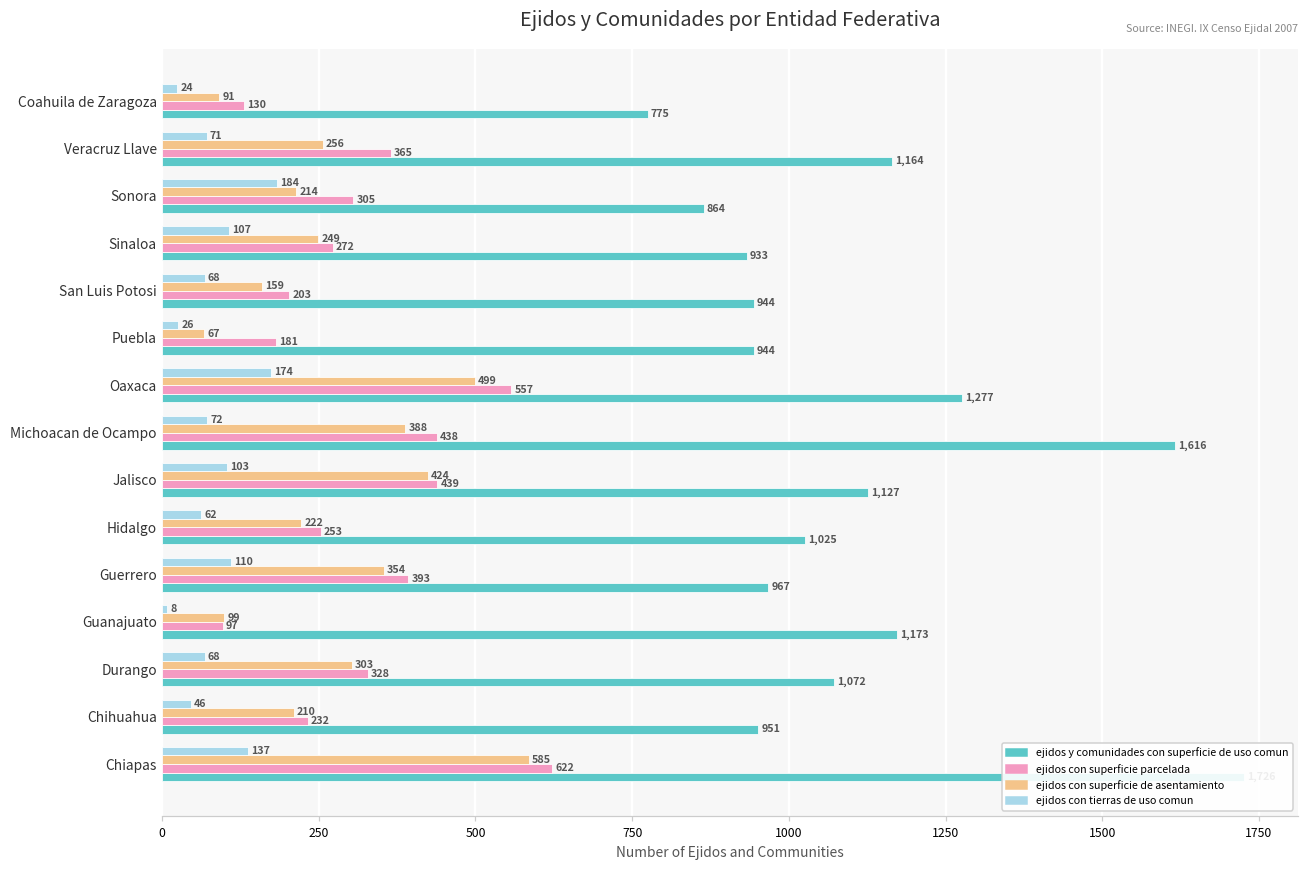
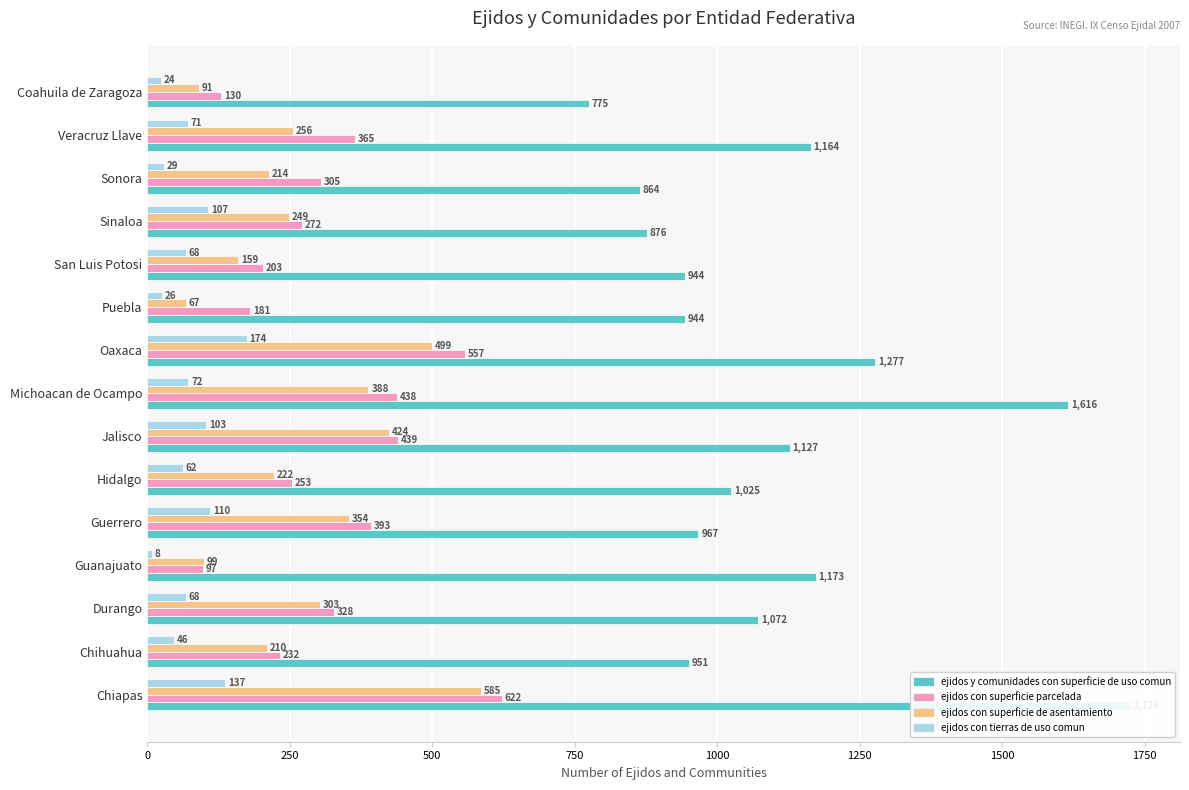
  {
    "ejidos y comunidades con superficie de uso comun": {
      "Coahuila de Zaragoza": "775",
      "Veracruz Llave": "1,164",
      "Sonora": "864",
-     "Sinaloa": "933",
+     "Sinaloa": "876",
      "San Luis Potosi": "944",
      "Puebla": "944",
      "Oaxaca": "1,277",
      "Michoacan de Ocampo": "1,616",
      "Jalisco": "1,127",
      "Hidalgo": "1,025",
      "Guerrero": "967",
      "Guanajuato": "1,173",
      "Durango": "1,072",
      "Chihuahua": "951"
    },
    "ejidos con superficie parcelada": {
      "Coahuila de Zaragoza": "130",
      "Veracruz Llave": "365",
      "Sonora": "305",
      "Sinaloa": "272",
      "San Luis Potosi": "203",
      "Puebla": "181",
      "Oaxaca": "557",
      "Michoacan de Ocampo": "438",
      "Jalisco": "439",
      "Hidalgo": "253",
      "Guerrero": "393",
      "Durango": "328",
      "Chihuahua": "232",
      "Chiapas": "622"
    },
    "ejidos con superficie de asentamiento": {
      "Coahuila de Zaragoza": "91",
      "Veracruz Llave": "256",
      "Sonora": "214",
      "Sinaloa": "249",
      "San Luis Potosi": "159",
      "Puebla": "67",
      "Oaxaca": "499",
      "Michoacan de Ocampo": "388",
      "Jalisco": "424",
      "Hidalgo": "222",
      "Guerrero": "354",
      "Durango": "303",
      "Chihuahua": "210",
      "Chiapas": "585"
    },
    "ejidos con tierras de uso comun": {
      "Coahuila de Zaragoza": "24",
      "Veracruz Llave": "71",
-     "Sonora": "184",
+     "Sonora": "29",
      "Sinaloa": "107",
      "San Luis Potosi": "68",
      "Puebla": "26",
      "Oaxaca": "174",
      "Michoacan de Ocampo": "72",
      "Jalisco": "103",
      "Hidalgo": "62",
      "Guerrero": "110",
      "Guanajuato": "8",
      "Durango": "68",
      "Chihuahua": "46",
      "Chiapas": "137"
    }
  }
